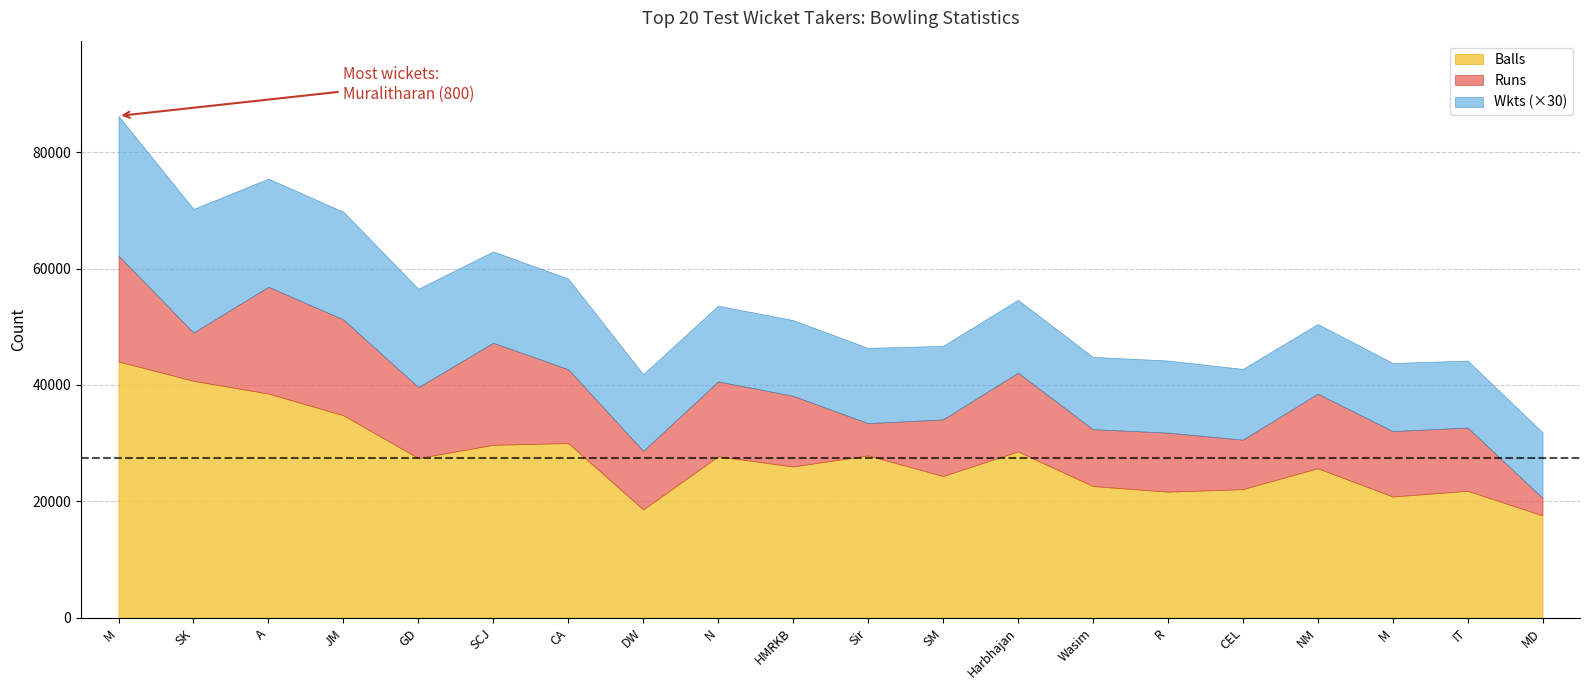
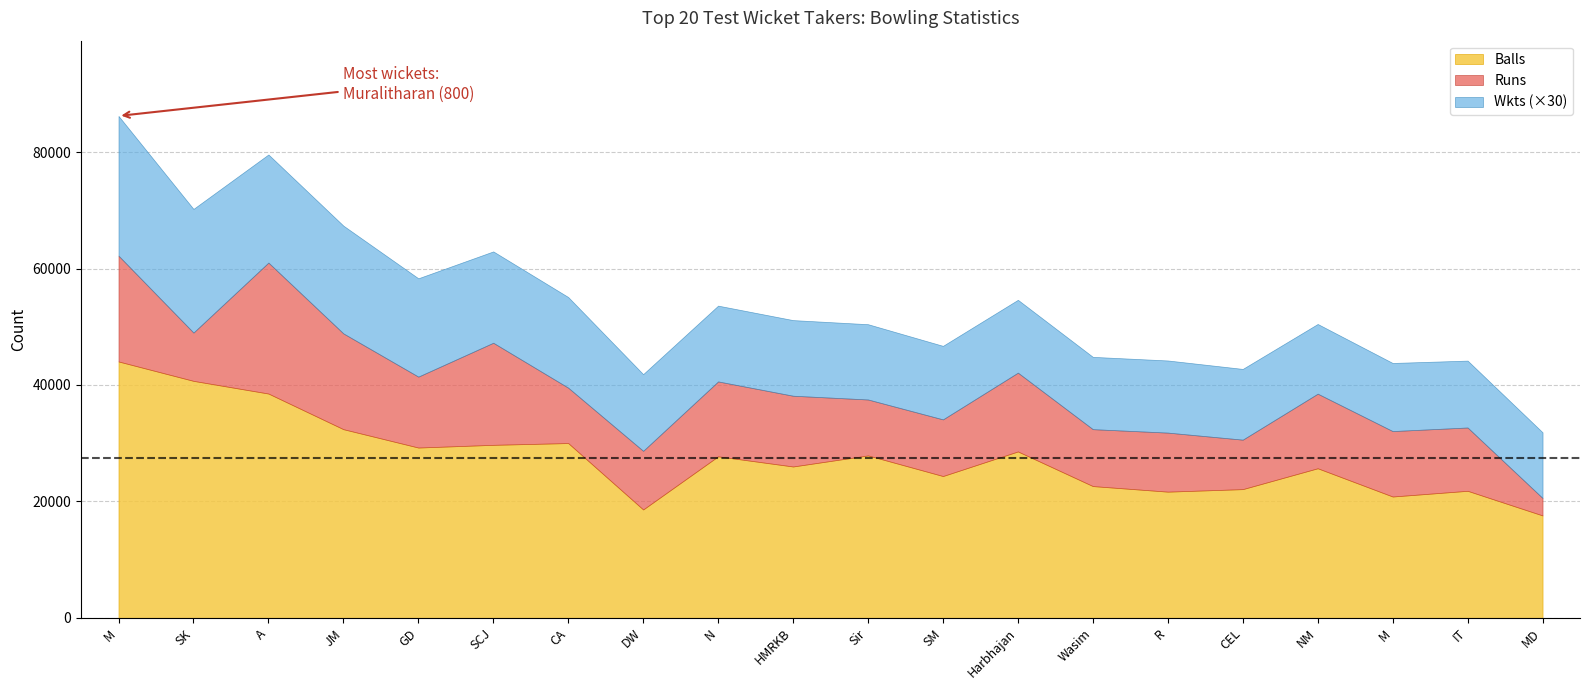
  {
    "Balls": {
      "SK": 41000,
      "A": 39000,
-     "JM": 35000,
-     "GD": 27000,
+     "JM": 32000,
+     "GD": 29000,
      "SCJ": 30000,
      "CA": 30000,
      "DW": 19000,
      "N": 28000,
      "HMRKB": 26000,
      "Sir": 28000,
      "SM": 24000,
      "Harbhajan": 29000,
      "Wasim": 23000,
      "R": 22000,
      "CEL": 22000,
      "NM": 26000,
      "IT": 22000,
      "MD": 18000
    },
    "Runs": {
      "SK": 8000,
-     "A": 18000,
+     "A": 23000,
      "JM": 16000,
      "GD": 12000,
      "SCJ": 18000,
-     "CA": 13000,
+     "CA": 10000,
      "DW": 10000,
      "N": 13000,
      "HMRKB": 12000,
-     "Sir": 6000,
+     "Sir": 10000,
      "SM": 10000,
      "Harbhajan": 14000,
      "Wasim": 10000,
      "R": 10000,
      "CEL": 9000,
      "NM": 13000,
      "IT": 11000,
      "MD": 3000
    },
    "Wkts (×30)": {
      "SK": 21000,
      "A": 19000,
      "JM": 19000,
      "GD": 17000,
      "SCJ": 16000,
      "CA": 16000,
      "DW": 13000,
      "N": 13000,
      "HMRKB": 13000,
      "Sir": 13000,
      "SM": 13000,
      "Harbhajan": 13000,
      "Wasim": 12000,
      "R": 12000,
      "CEL": 12000,
      "NM": 12000,
      "IT": 11000,
      "MD": 11000
    }
  }
